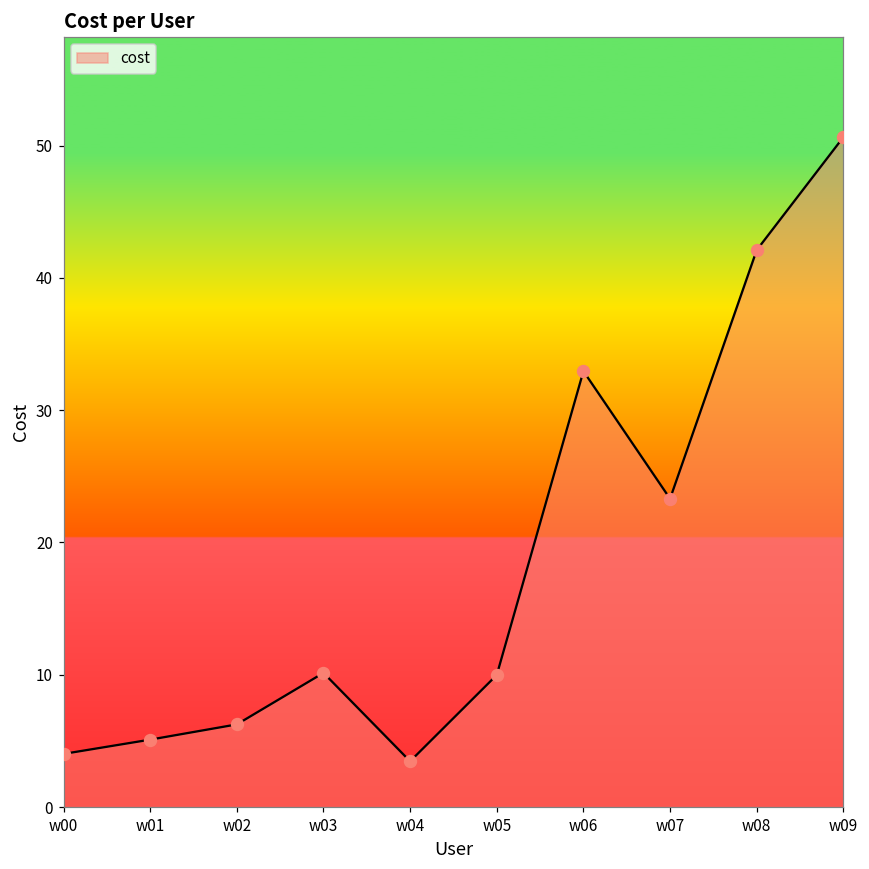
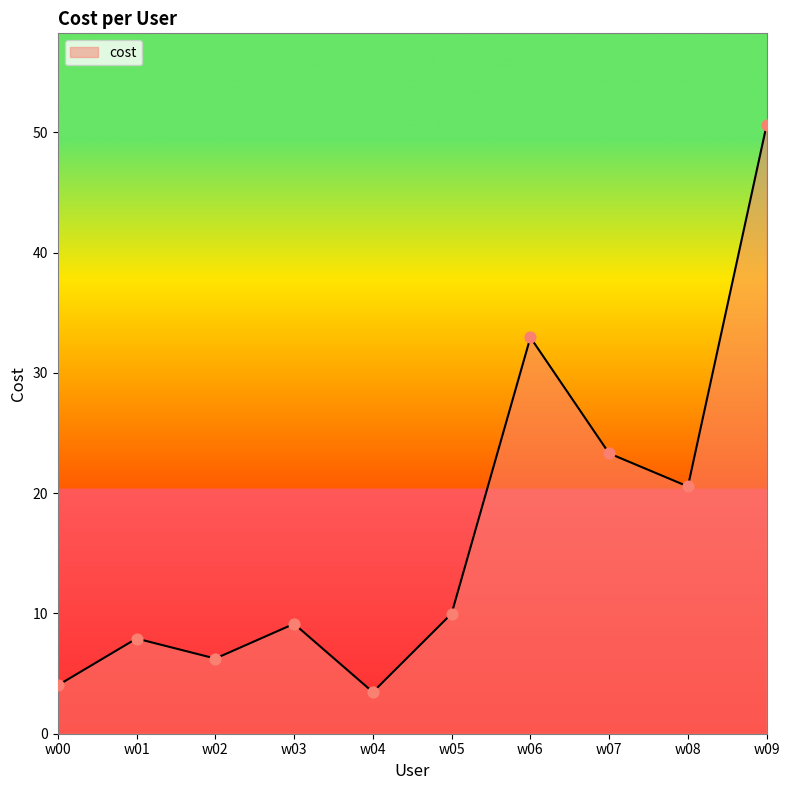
  {
    "w00": 4.0,
-   "w01": 5.1,
+   "w01": 7.9,
    "w02": 6.2,
-   "w03": 10.1,
+   "w03": 9.1,
    "w04": 3.5,
    "w05": 10.0,
    "w06": 32.9,
    "w07": 23.3,
-   "w08": 42.1,
+   "w08": 20.6,
    "w09": 50.6
  }
